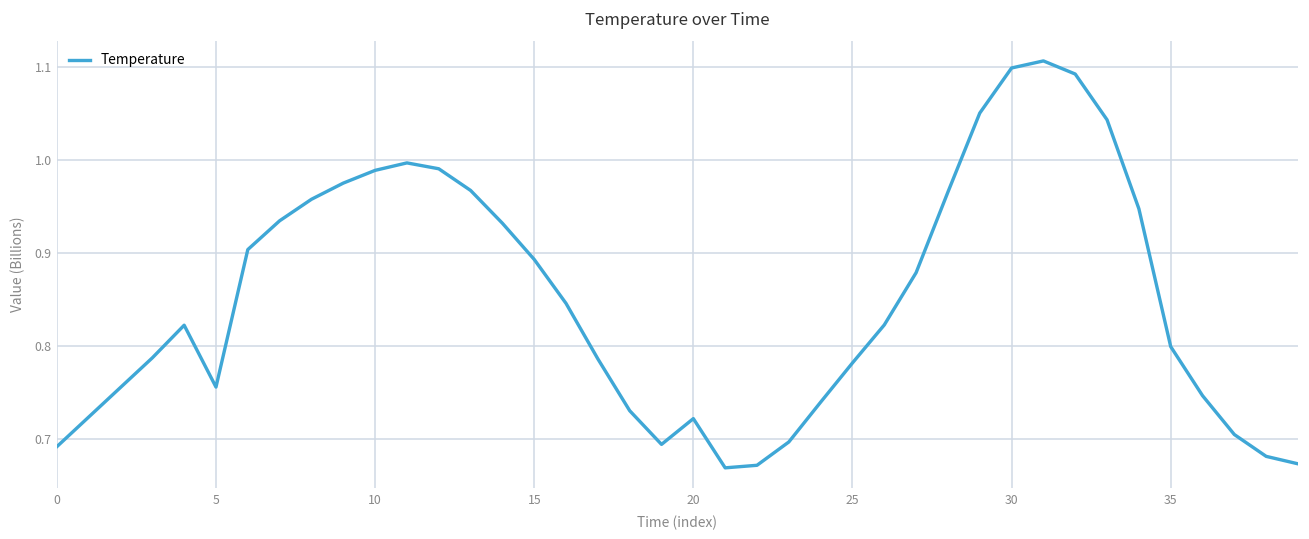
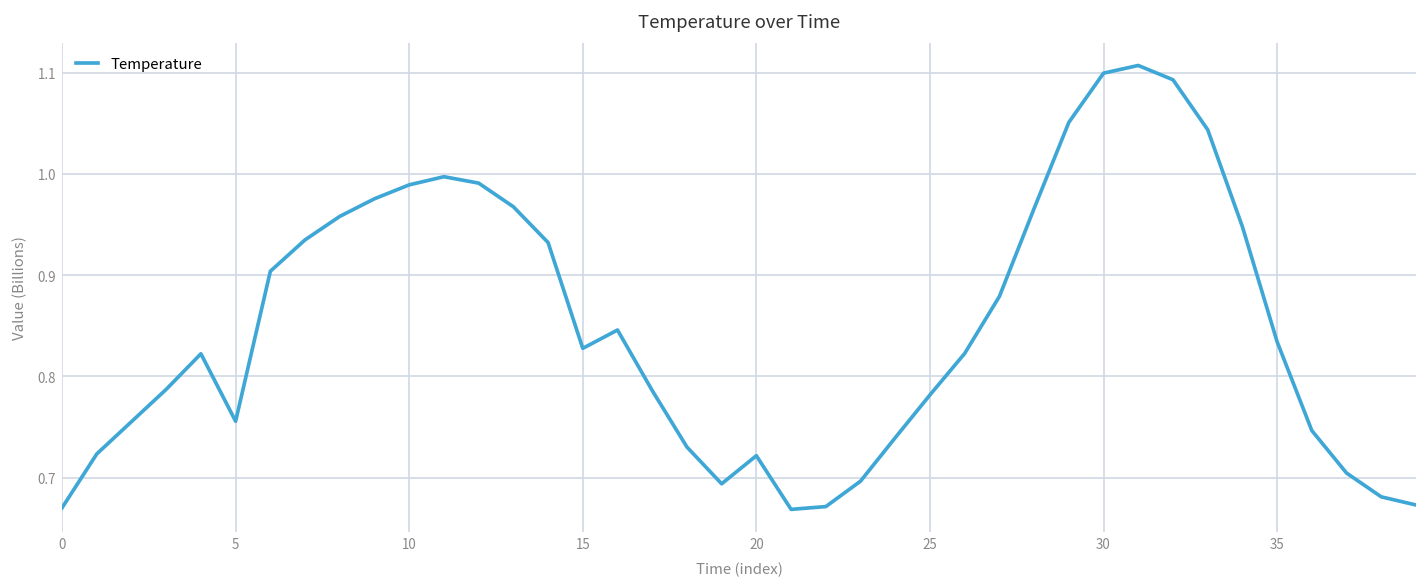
  {
-   "0": 0.69,
+   "0": 0.67,
    "5": 0.76,
    "10": 0.99,
-   "15": 0.89,
+   "15": 0.83,
    "20": 0.72,
    "25": 0.78,
    "30": 1.10,
-   "35": 0.80
+   "35": 0.83
  }
